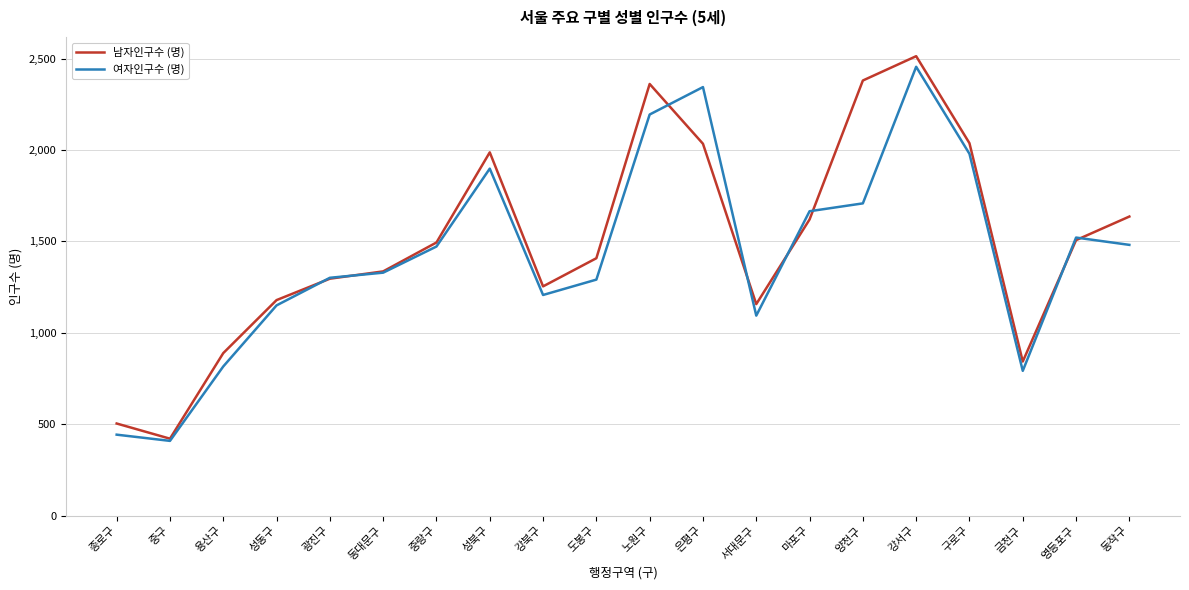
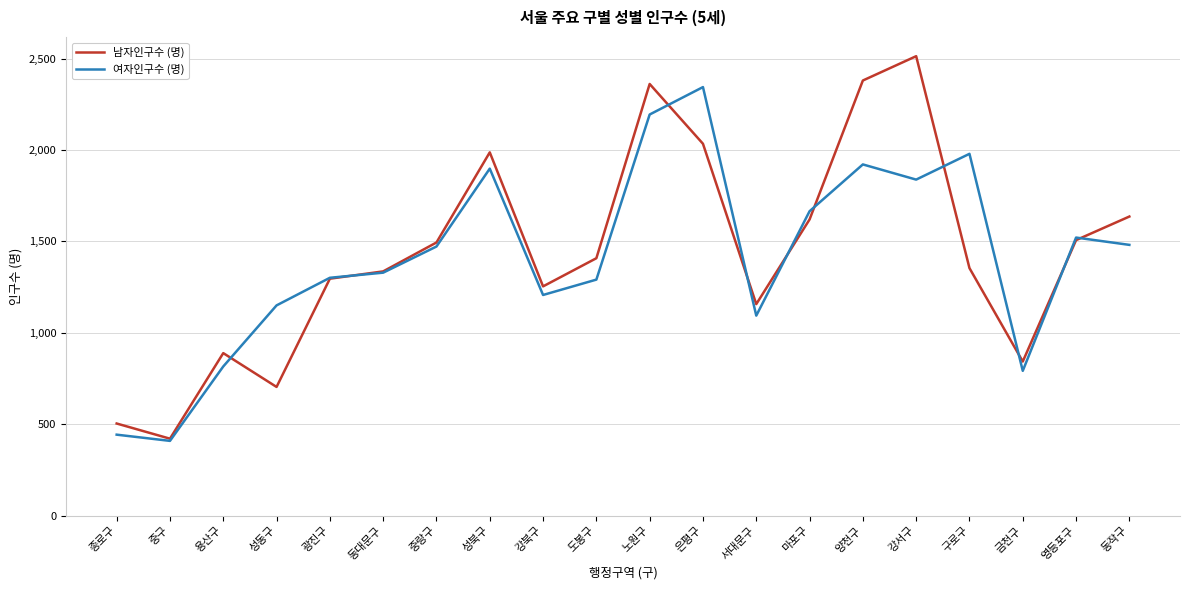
  {
    "남자인구수 (명)": {
      "종로구": "500",
      "용산구": "890",
-     "성동구": "1,180",
+     "성동구": "700",
      "중랑구": "1,490",
      "성북구": "1,990",
      "강북구": "1,250",
      "도봉구": "1,410",
      "노원구": "2,360",
      "은평구": "2,030",
      "서대문구": "1,160",
      "마포구": "1,620",
      "양천구": "2,380",
      "강서구": "2,510",
-     "구로구": "2,040",
+     "구로구": "1,350",
      "금천구": "840",
      "동작구": "1,640"
    },
    "여자인구수 (명)": {
      "종로구": "440",
      "용산구": "820",
      "성동구": "1,150",
      "중랑구": "1,470",
      "성북구": "1,900",
      "강북구": "1,210",
      "도봉구": "1,290",
      "노원구": "2,190",
      "은평구": "2,340",
      "서대문구": "1,090",
      "마포구": "1,670",
-     "양천구": "1,710",
-     "강서구": "2,460",
+     "양천구": "1,920",
+     "강서구": "1,840",
      "구로구": "1,980",
      "금천구": "790",
      "동작구": "1,480"
    }
  }
